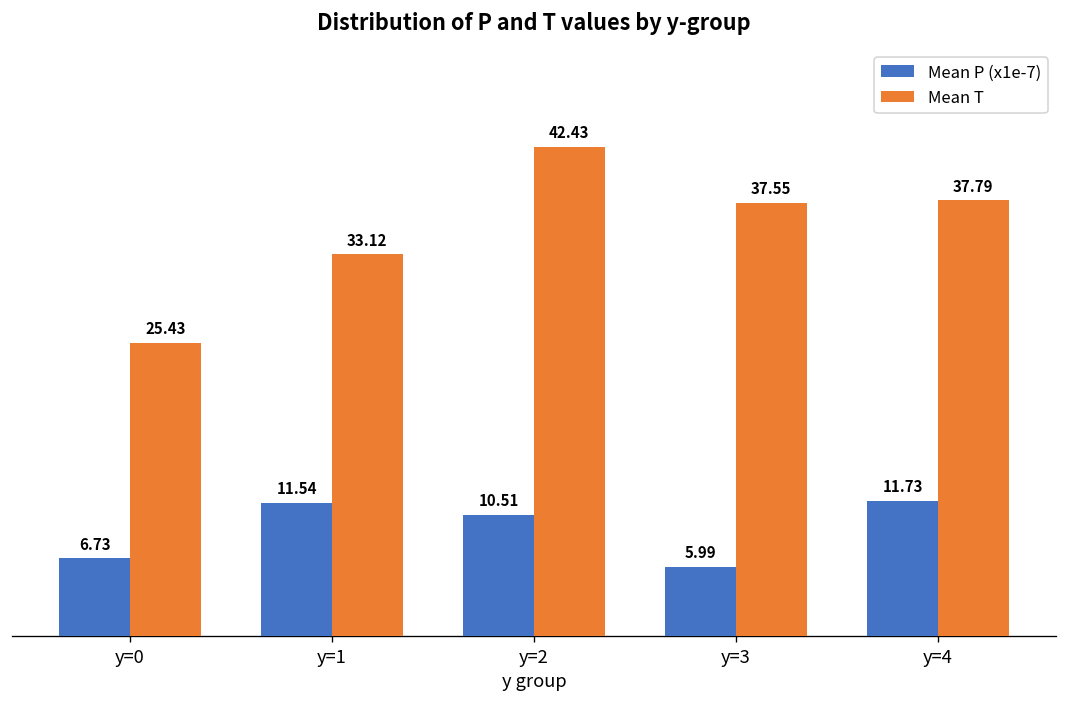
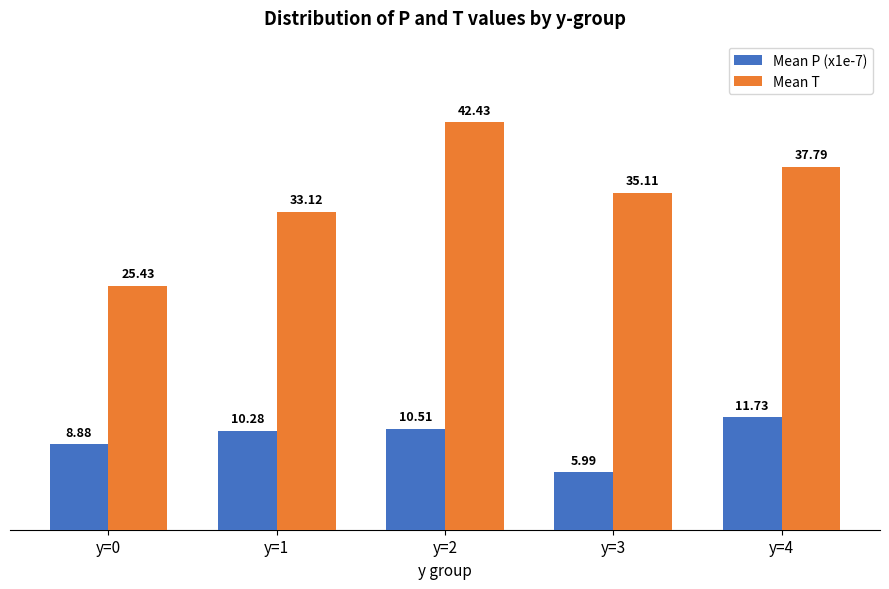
  {
    "Mean P (x1e-7)": {
-     "y=0": 6.73,
-     "y=1": 11.54,
+     "y=0": 8.88,
+     "y=1": 10.28,
      "y=2": 10.51,
      "y=3": 5.99,
      "y=4": 11.73
    },
    "Mean T": {
      "y=0": 25.43,
      "y=1": 33.12,
      "y=2": 42.43,
-     "y=3": 37.55,
+     "y=3": 35.11,
      "y=4": 37.79
    }
  }
